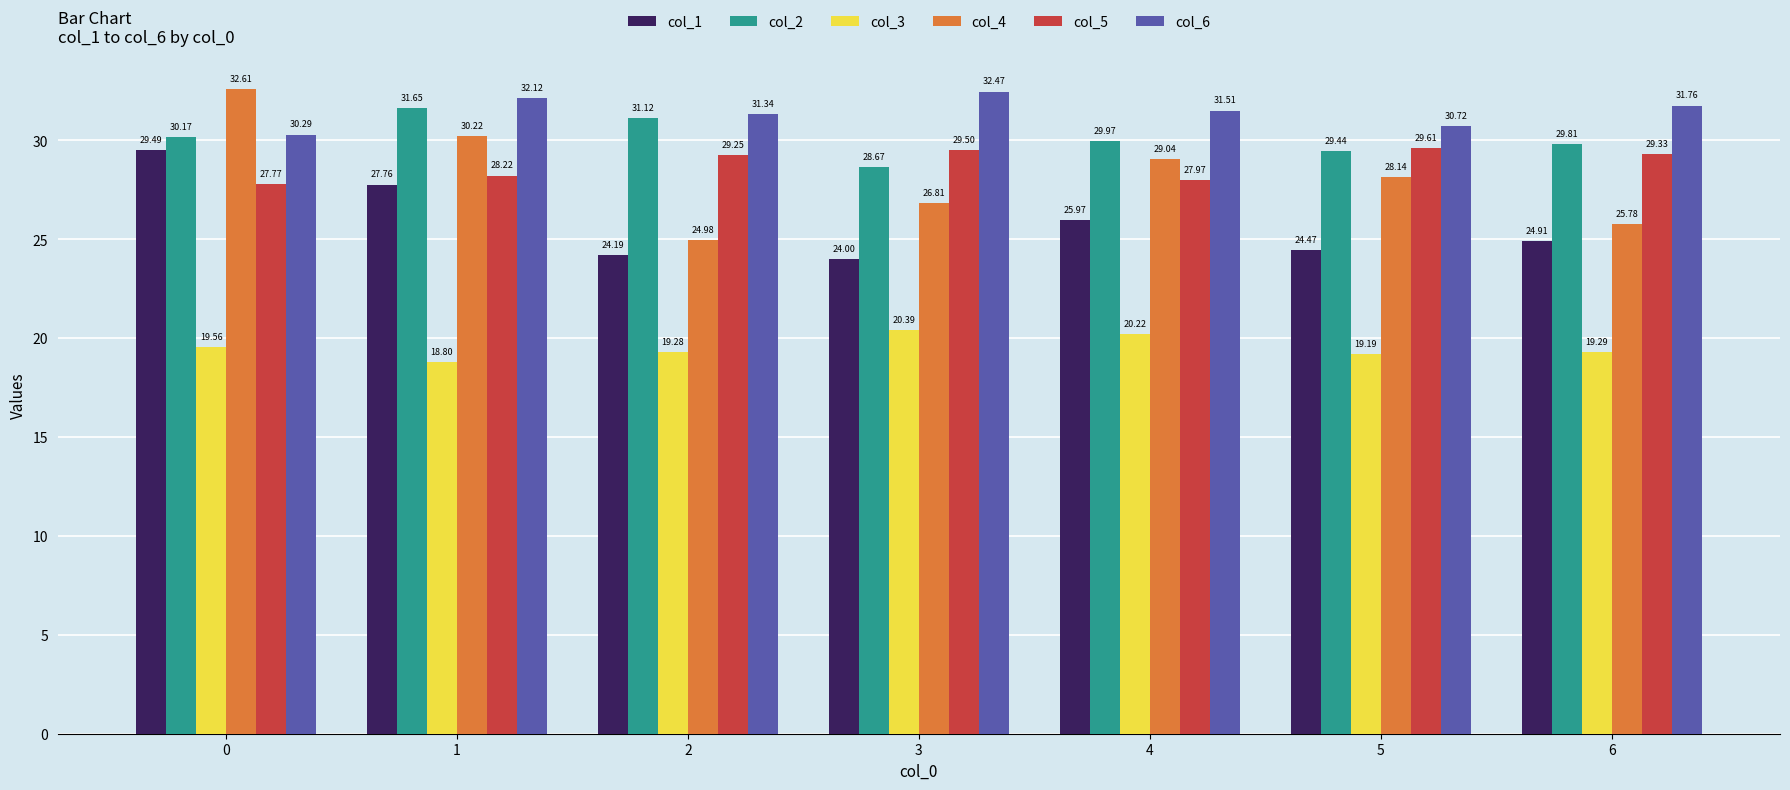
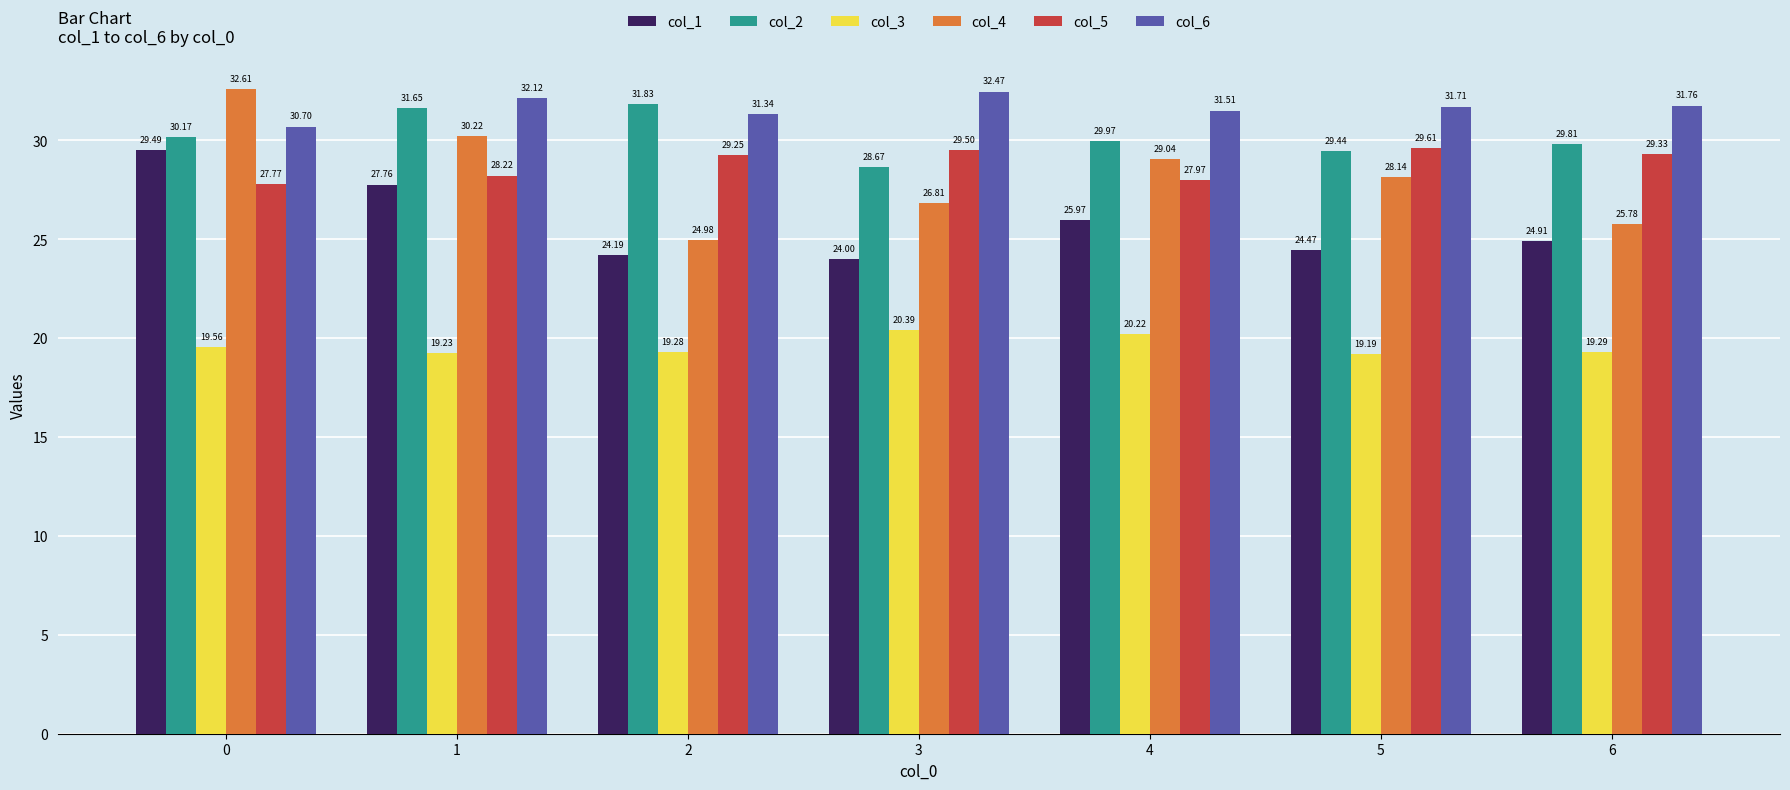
  {
    "col_1": {
      "0": 29.49,
      "1": 27.76,
      "2": 24.19,
      "3": 24.00,
      "4": 25.97,
      "5": 24.47,
      "6": 24.91
    },
    "col_2": {
      "0": 30.17,
      "1": 31.65,
-     "2": 31.12,
+     "2": 31.83,
      "3": 28.67,
      "4": 29.97,
      "5": 29.44,
      "6": 29.81
    },
    "col_3": {
      "0": 19.56,
-     "1": 18.80,
+     "1": 19.23,
      "2": 19.28,
      "3": 20.39,
      "4": 20.22,
      "5": 19.19,
      "6": 19.29
    },
    "col_4": {
      "0": 32.61,
      "1": 30.22,
      "2": 24.98,
      "3": 26.81,
      "4": 29.04,
      "5": 28.14,
      "6": 25.78
    },
    "col_5": {
      "0": 27.77,
      "1": 28.22,
      "2": 29.25,
      "3": 29.50,
      "4": 27.97,
      "5": 29.61,
      "6": 29.33
    },
    "col_6": {
-     "0": 30.29,
+     "0": 30.70,
      "1": 32.12,
      "2": 31.34,
      "3": 32.47,
      "4": 31.51,
-     "5": 30.72,
+     "5": 31.71,
      "6": 31.76
    }
  }
